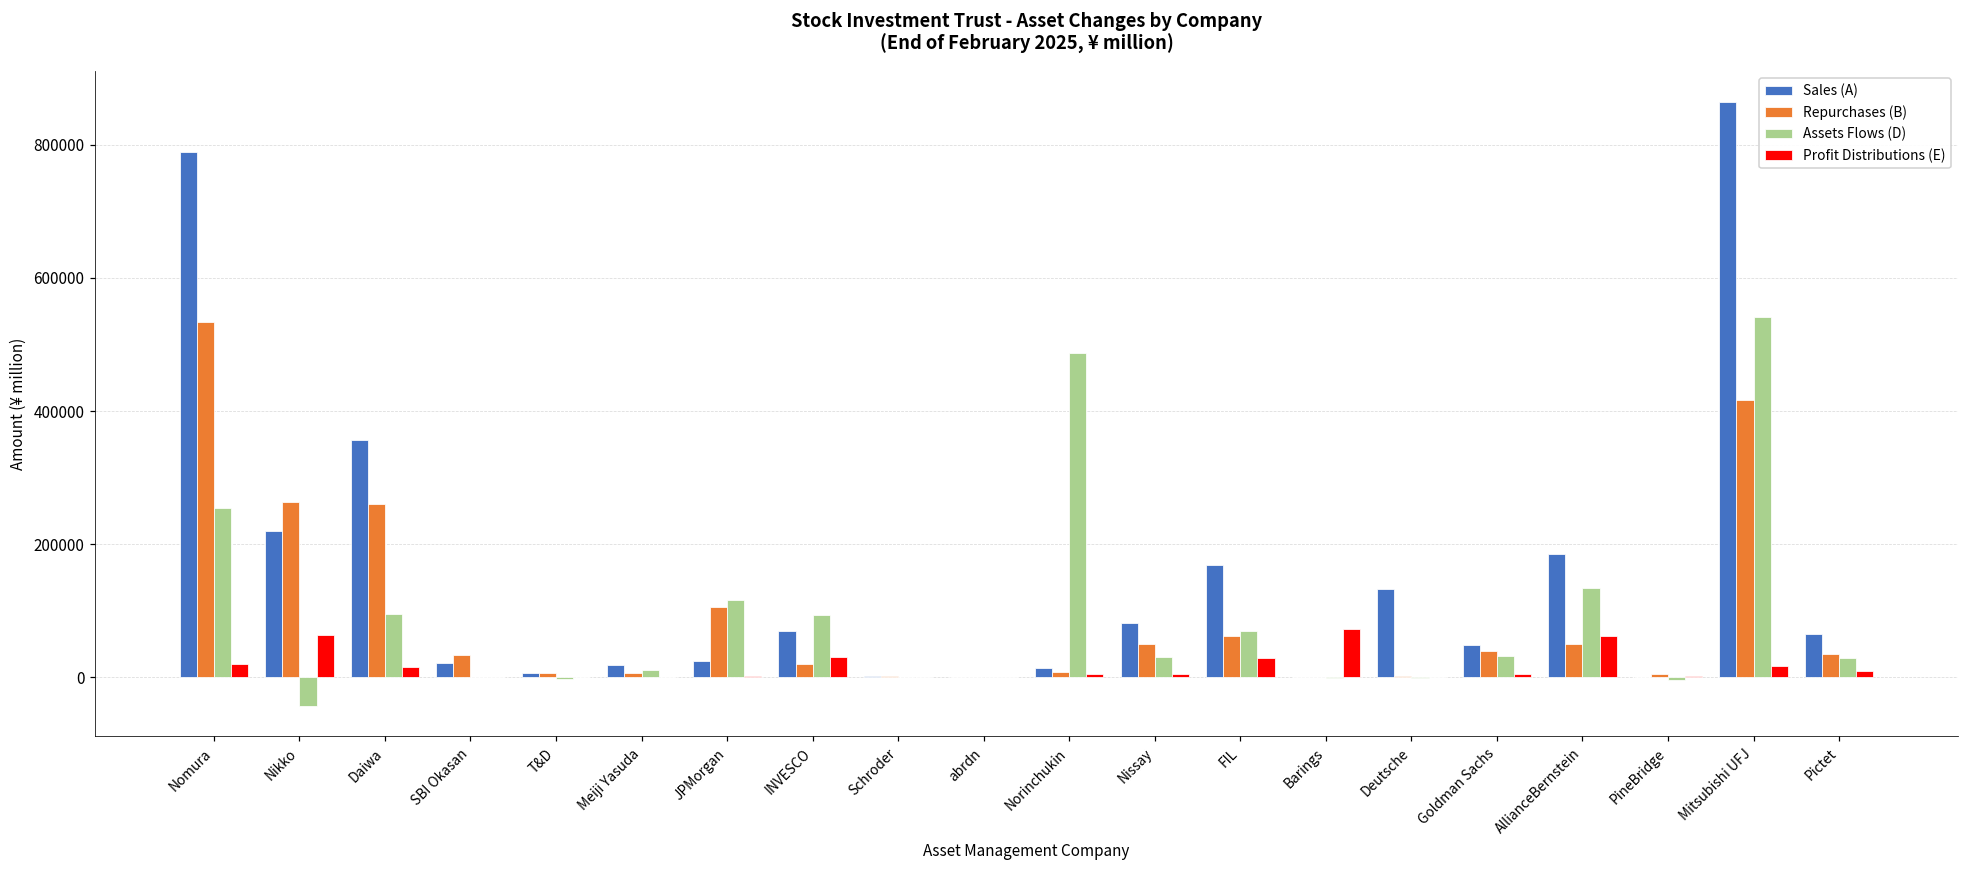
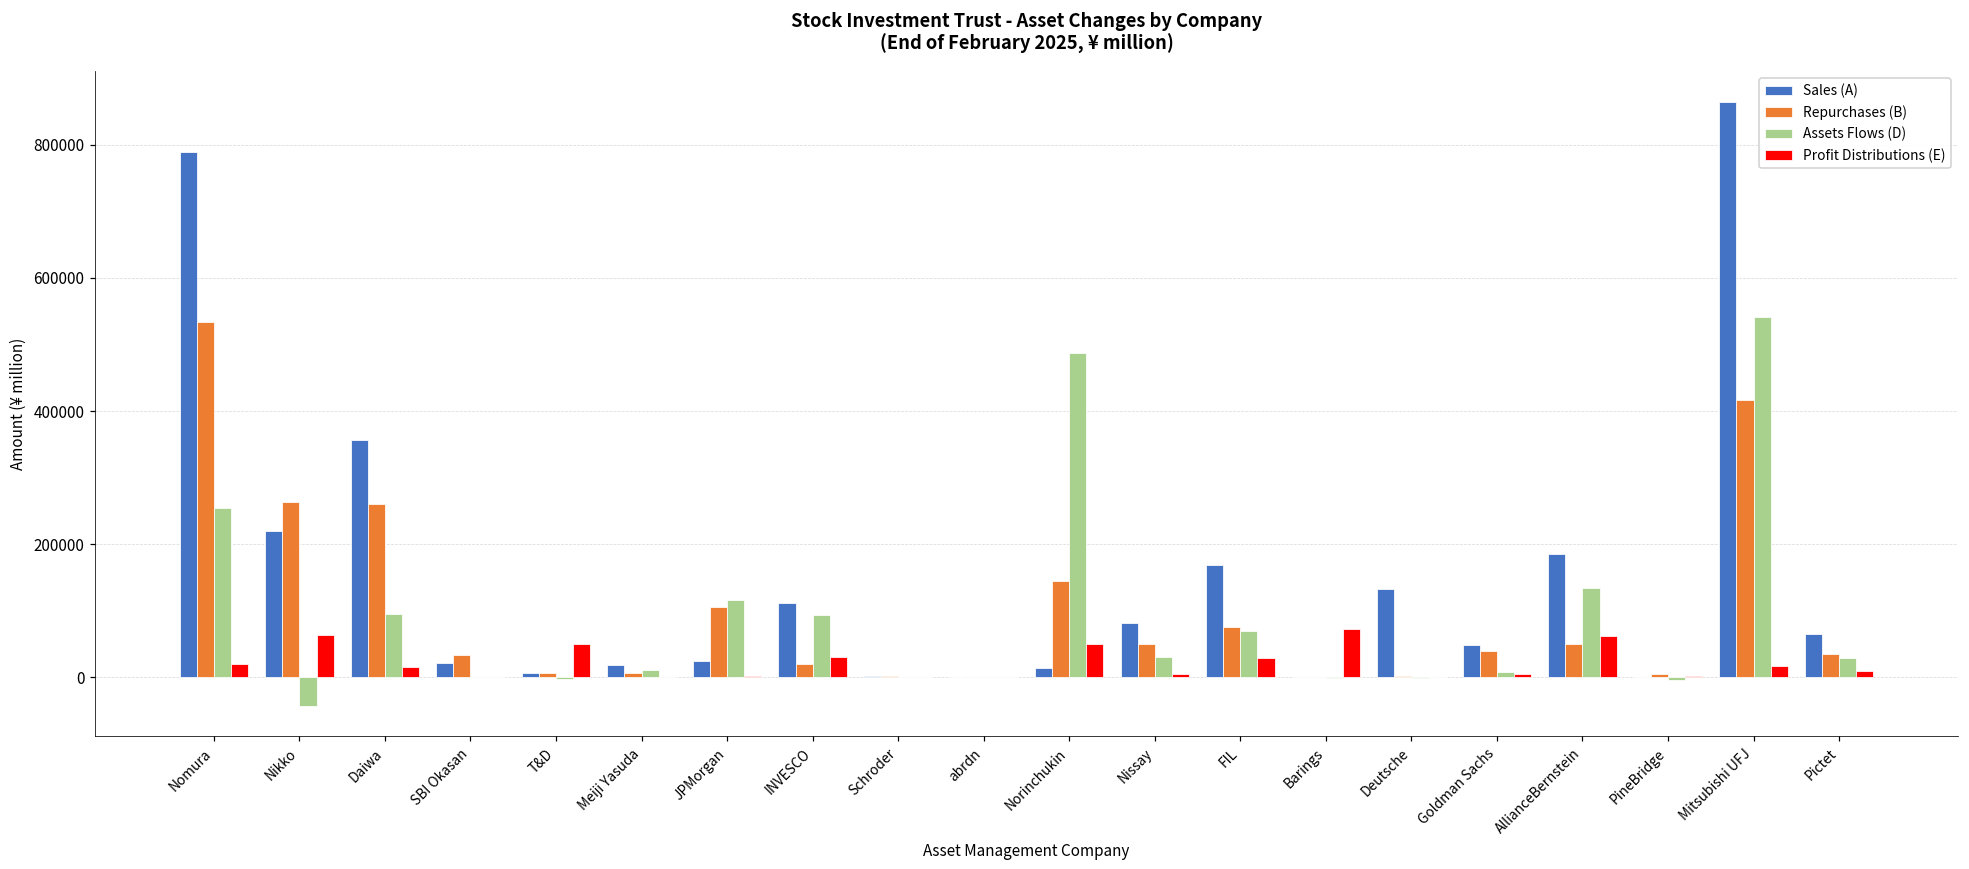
  {
    "Sales (A)": {
      "Nomura": 790000,
      "Nikko": 220000,
      "Daiwa": 360000,
      "SBI Okasan": 20000,
      "T&D": 10000,
      "Meiji Yasuda": 20000,
      "JPMorgan": 20000,
-     "INVESCO": 70000,
+     "INVESCO": 110000,
      "Norinchukin": 10000,
      "Nissay": 80000,
      "FIL": 170000,
      "Deutsche": 130000,
      "Goldman Sachs": 50000,
      "AllianceBernstein": 180000,
      "Mitsubishi UFJ": 860000,
      "Pictet": 70000
    },
    "Repurchases (B)": {
      "Nomura": 530000,
      "Nikko": 260000,
      "Daiwa": 260000,
      "SBI Okasan": 30000,
      "T&D": 10000,
      "Meiji Yasuda": 10000,
      "JPMorgan": 100000,
      "INVESCO": 20000,
-     "Norinchukin": 10000,
+     "Norinchukin": 140000,
      "Nissay": 50000,
-     "FIL": 60000,
+     "FIL": 80000,
      "Goldman Sachs": 40000,
      "AllianceBernstein": 50000,
      "PineBridge": 0,
      "Mitsubishi UFJ": 420000,
      "Pictet": 40000
    },
    "Assets Flows (D)": {
      "Nomura": 250000,
      "Nikko": -40000,
      "Daiwa": 100000,
      "Meiji Yasuda": 10000,
      "JPMorgan": 120000,
      "INVESCO": 90000,
      "Norinchukin": 490000,
      "Nissay": 30000,
      "FIL": 70000,
-     "Goldman Sachs": 30000,
+     "Goldman Sachs": 10000,
      "AllianceBernstein": 130000,
      "Mitsubishi UFJ": 540000,
      "Pictet": 30000
    },
    "Profit Distributions (E)": {
      "Nomura": 20000,
      "Nikko": 60000,
      "Daiwa": 20000,
-     "T&D": 0,
+     "T&D": 50000,
      "INVESCO": 30000,
      "abrdn": 0,
-     "Norinchukin": 0,
+     "Norinchukin": 50000,
      "Nissay": 0,
      "FIL": 30000,
      "Barings": 70000,
      "Goldman Sachs": 0,
      "AllianceBernstein": 60000,
      "Mitsubishi UFJ": 20000,
      "Pictet": 10000
    }
  }
